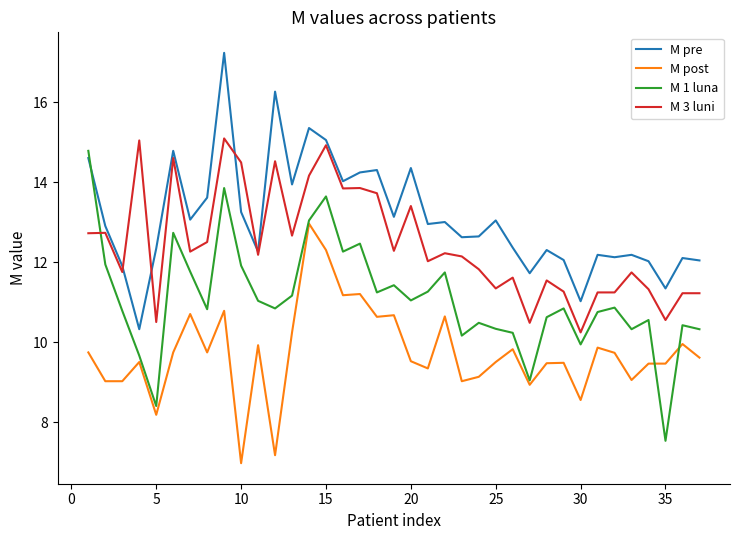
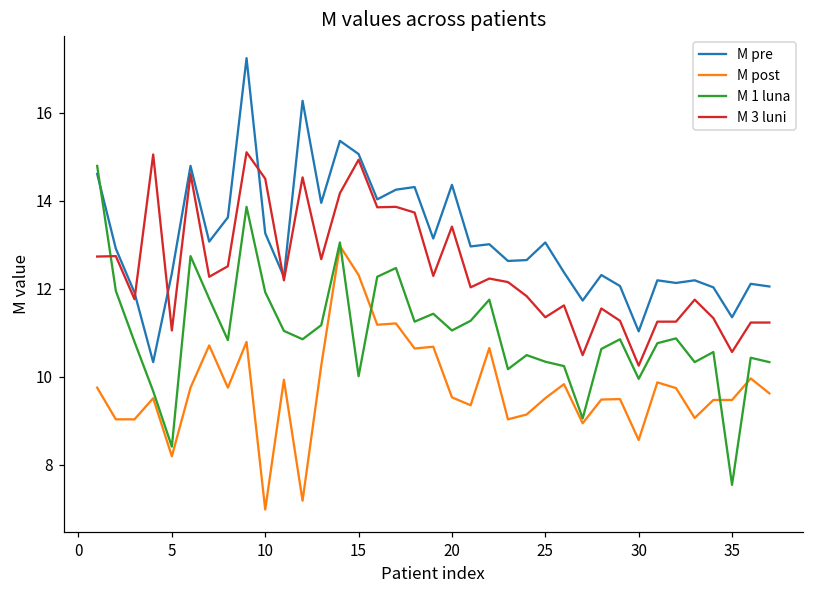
  {
    "M pre": {
      "5": 12.4,
      "10": 13.3,
      "15": 15.1,
      "20": 14.4,
      "25": 13.1,
      "30": 11.0,
      "35": 11.4
    },
    "M post": {
      "5": 8.2,
      "10": 7.0,
      "15": 12.3,
      "20": 9.5,
      "25": 9.5,
      "30": 8.6,
      "35": 9.5
    },
    "M 1 luna": {
      "5": 8.4,
      "10": 11.9,
-     "15": 13.7,
+     "15": 10.0,
      "20": 11.1,
      "25": 10.3,
      "30": 10.0,
      "35": 7.5
    },
    "M 3 luni": {
-     "5": 10.5,
+     "5": 11.1,
      "10": 14.5,
      "15": 14.9,
      "20": 13.4,
      "25": 11.4,
      "30": 10.3,
      "35": 10.6
    }
  }
